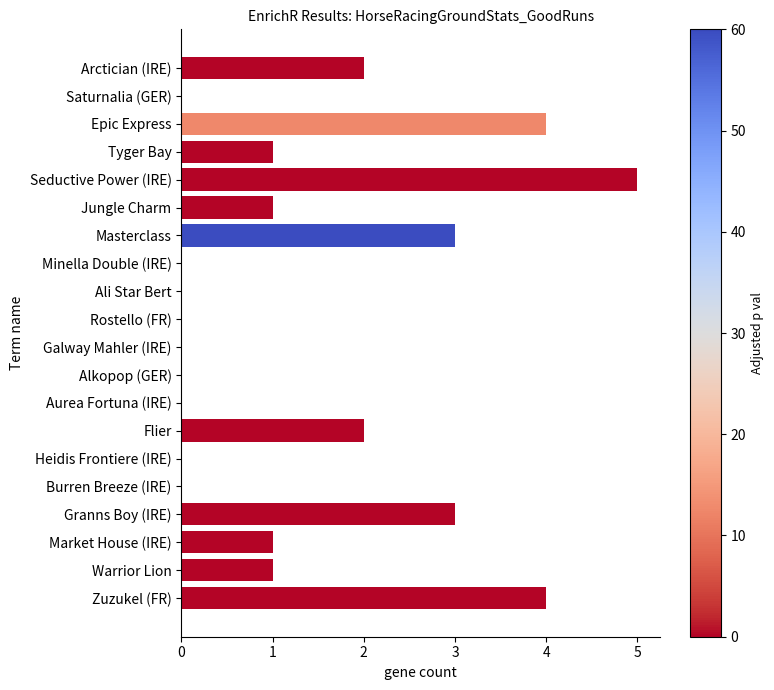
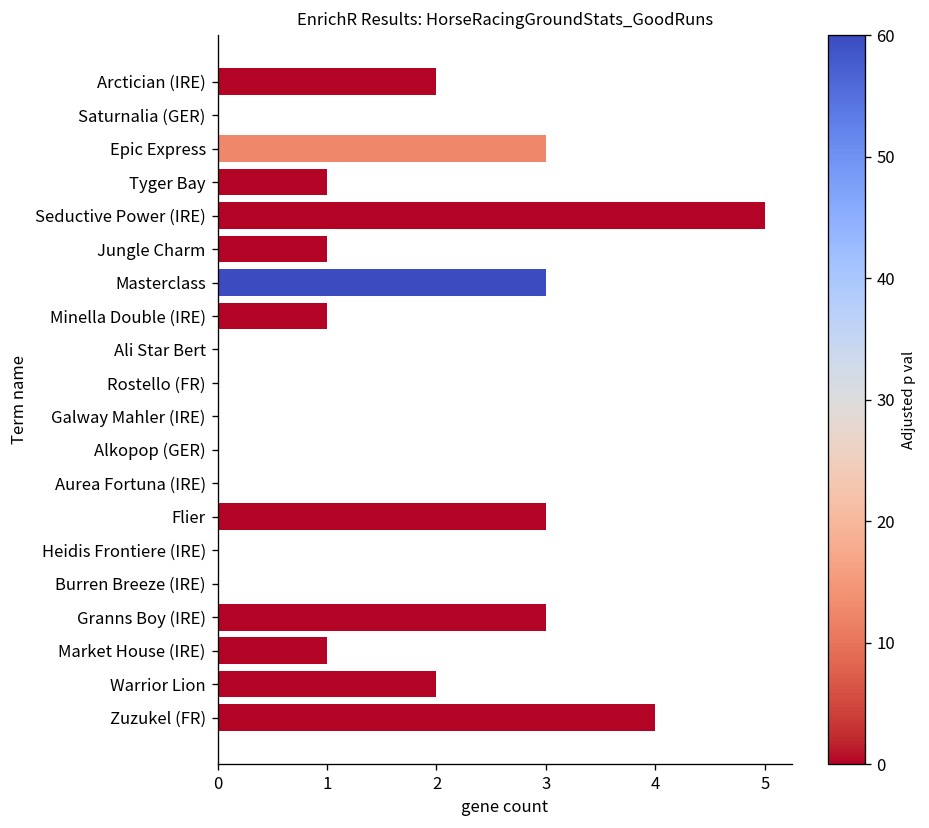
  {
    "Arctician (IRE)": 2,
    "Saturnalia (GER)": 0,
-   "Epic Express": 4,
+   "Epic Express": 3,
    "Tyger Bay": 1,
    "Seductive Power (IRE)": 5,
    "Jungle Charm": 1,
    "Masterclass": 3,
-   "Minella Double (IRE)": 0,
+   "Minella Double (IRE)": 1,
    "Ali Star Bert": 0,
    "Rostello (FR)": 0,
    "Galway Mahler (IRE)": 0,
    "Alkopop (GER)": 0,
    "Aurea Fortuna (IRE)": 0,
-   "Flier": 2,
+   "Flier": 3,
    "Heidis Frontiere (IRE)": 0,
    "Burren Breeze (IRE)": 0,
    "Granns Boy (IRE)": 3,
    "Market House (IRE)": 1,
-   "Warrior Lion": 1,
+   "Warrior Lion": 2,
    "Zuzukel (FR)": 4
  }
